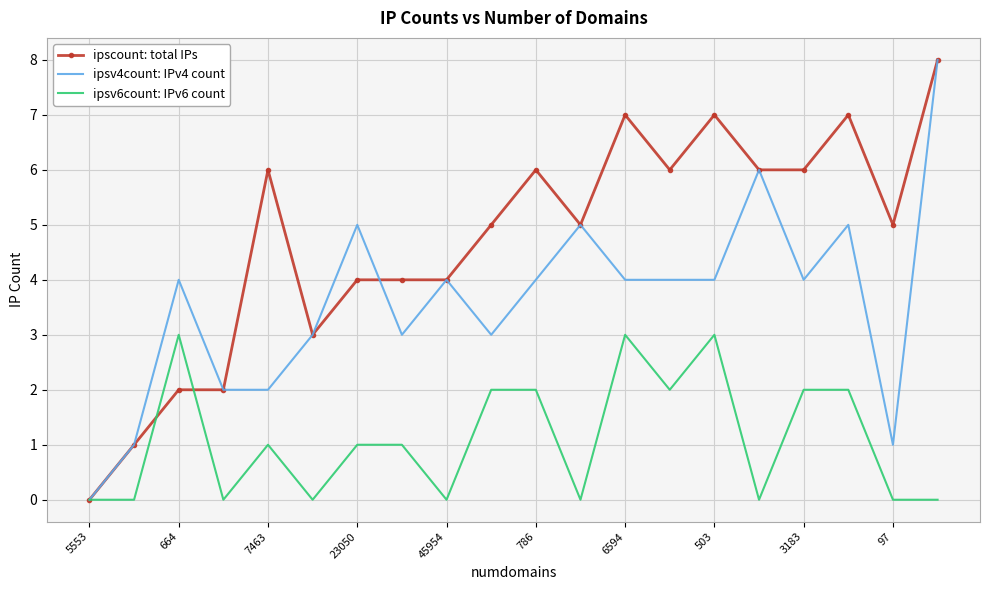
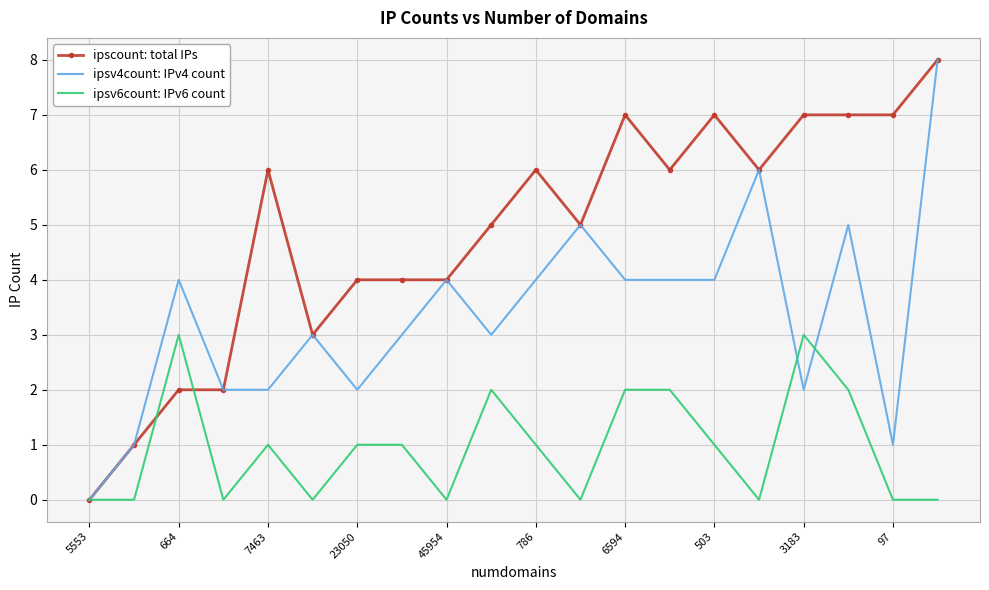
  {
    "ipscount: total IPs": {
      "664": 2,
      "7463": 6,
      "23050": 4,
      "786": 6,
      "6594": 7,
      "503": 7,
-     "3183": 6,
-     "97": 5
+     "3183": 7,
+     "97": 7
    },
    "ipsv4count: IPv4 count": {
      "664": 4,
      "7463": 2,
-     "23050": 5,
+     "23050": 2,
      "786": 4,
      "6594": 4,
      "503": 4,
-     "3183": 4,
+     "3183": 2,
      "97": 1
    },
    "ipsv6count: IPv6 count": {
      "664": 3,
      "7463": 1,
      "23050": 1,
      "45954": 0,
-     "786": 2,
-     "6594": 3,
-     "503": 3,
-     "3183": 2,
+     "786": 1,
+     "6594": 2,
+     "503": 1,
+     "3183": 3,
      "97": 0
    }
  }
